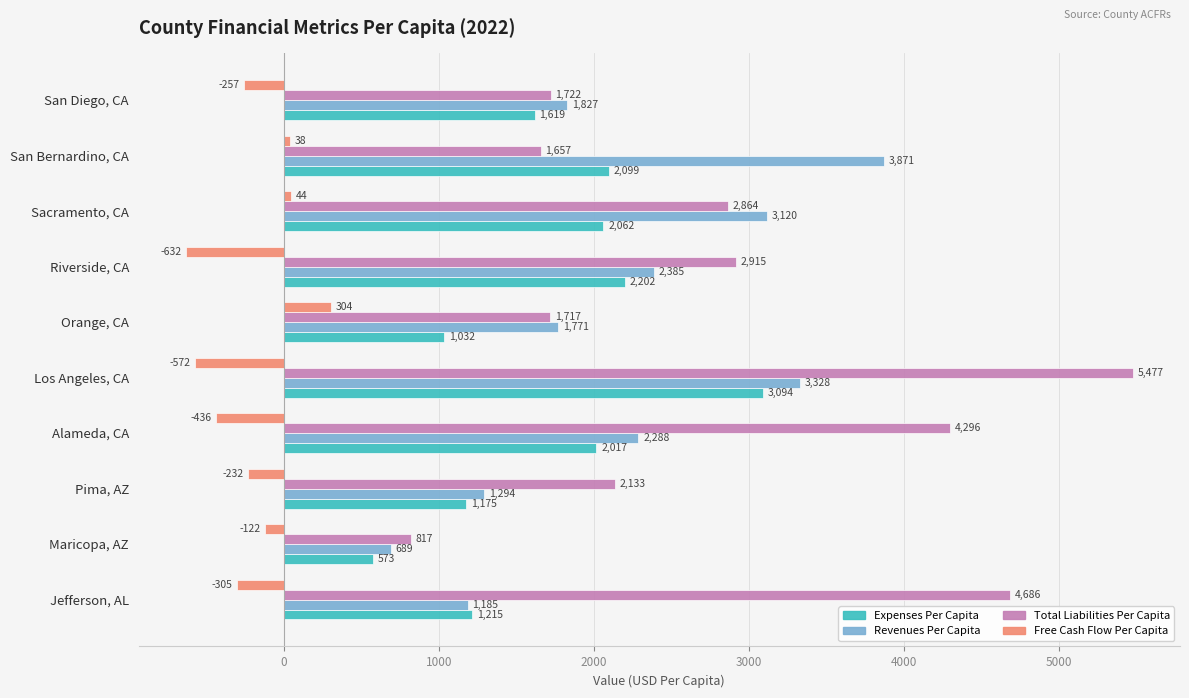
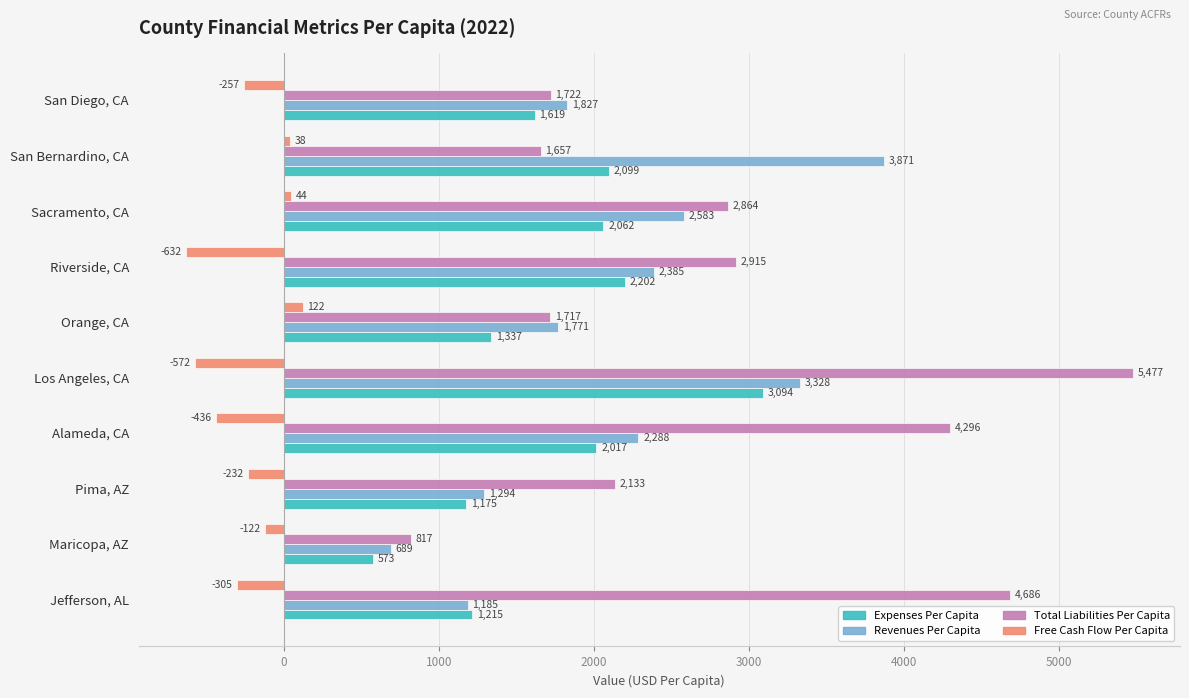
  {
    "Expenses Per Capita": {
      "San Diego, CA": "1,619",
      "San Bernardino, CA": "2,099",
      "Sacramento, CA": "2,062",
      "Riverside, CA": "2,202",
-     "Orange, CA": "1,032",
+     "Orange, CA": "1,337",
      "Los Angeles, CA": "3,094",
      "Alameda, CA": "2,017",
      "Pima, AZ": "1,175",
      "Maricopa, AZ": "573",
      "Jefferson, AL": "1,215"
    },
    "Revenues Per Capita": {
      "San Diego, CA": "1,827",
      "San Bernardino, CA": "3,871",
-     "Sacramento, CA": "3,120",
+     "Sacramento, CA": "2,583",
      "Riverside, CA": "2,385",
      "Orange, CA": "1,771",
      "Los Angeles, CA": "3,328",
      "Alameda, CA": "2,288",
      "Pima, AZ": "1,294",
      "Maricopa, AZ": "689",
      "Jefferson, AL": "1,185"
    },
    "Total Liabilities Per Capita": {
      "San Diego, CA": "1,722",
      "San Bernardino, CA": "1,657",
      "Sacramento, CA": "2,864",
      "Riverside, CA": "2,915",
      "Orange, CA": "1,717",
      "Los Angeles, CA": "5,477",
      "Alameda, CA": "4,296",
      "Pima, AZ": "2,133",
      "Maricopa, AZ": "817",
      "Jefferson, AL": "4,686"
    },
    "Free Cash Flow Per Capita": {
      "San Diego, CA": "-257",
      "San Bernardino, CA": "38",
      "Sacramento, CA": "44",
      "Riverside, CA": "-632",
-     "Orange, CA": "304",
+     "Orange, CA": "122",
      "Los Angeles, CA": "-572",
      "Alameda, CA": "-436",
      "Pima, AZ": "-232",
      "Maricopa, AZ": "-122",
      "Jefferson, AL": "-305"
    }
  }
